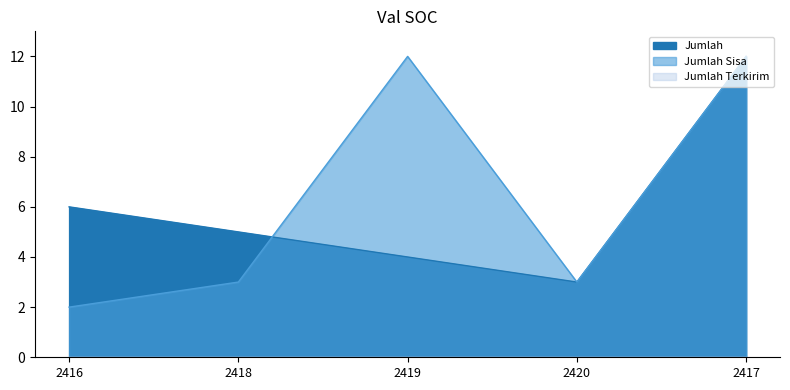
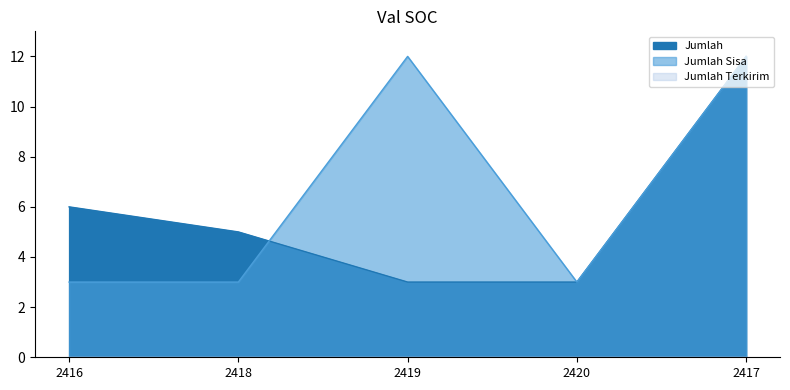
  {
    "Jumlah": {
      "2416": 6,
      "2418": 5,
-     "2419": 4
+     "2419": 3
    },
    "Jumlah Sisa": {
-     "2416": 2,
+     "2416": 3,
      "2418": 3,
      "2419": 12
    },
    "Jumlah Terkirim": {
      "2416": 0,
      "2418": 0,
      "2419": 0,
      "2420": 0,
      "2417": 0
    }
  }
